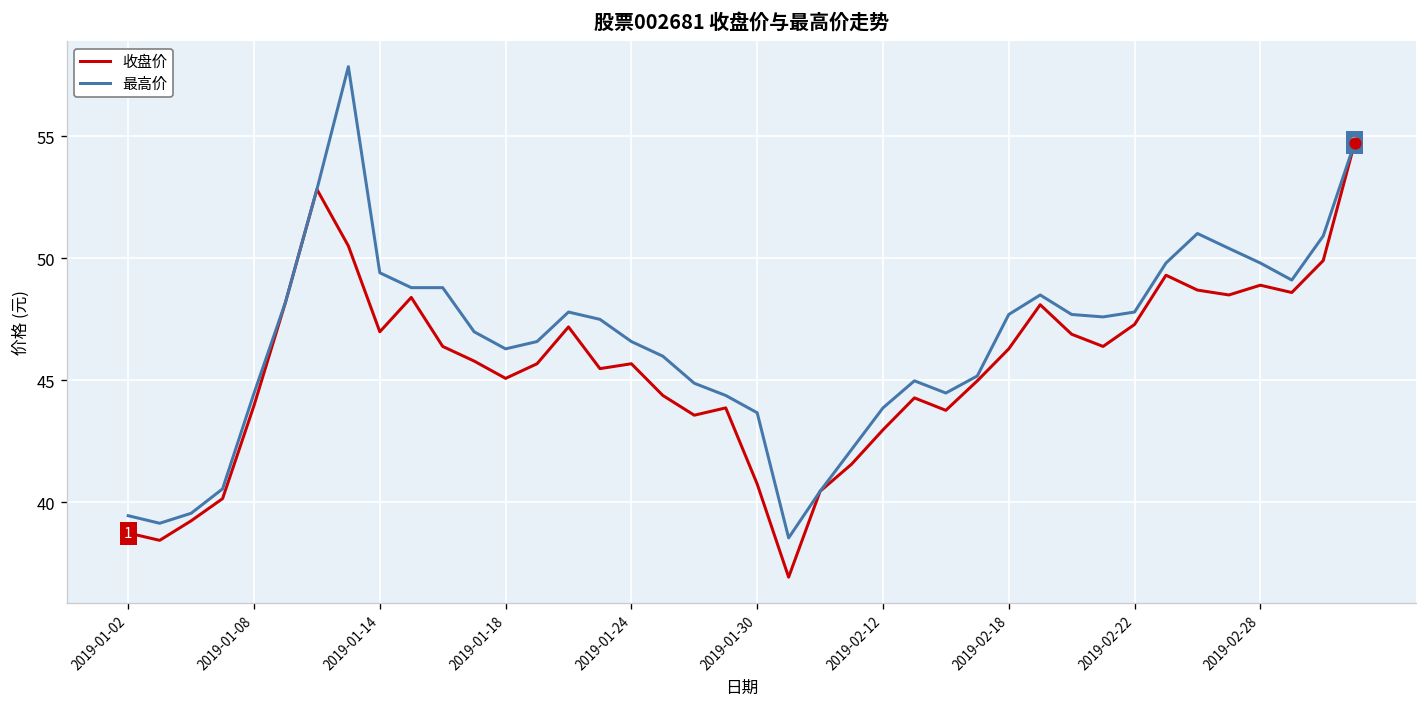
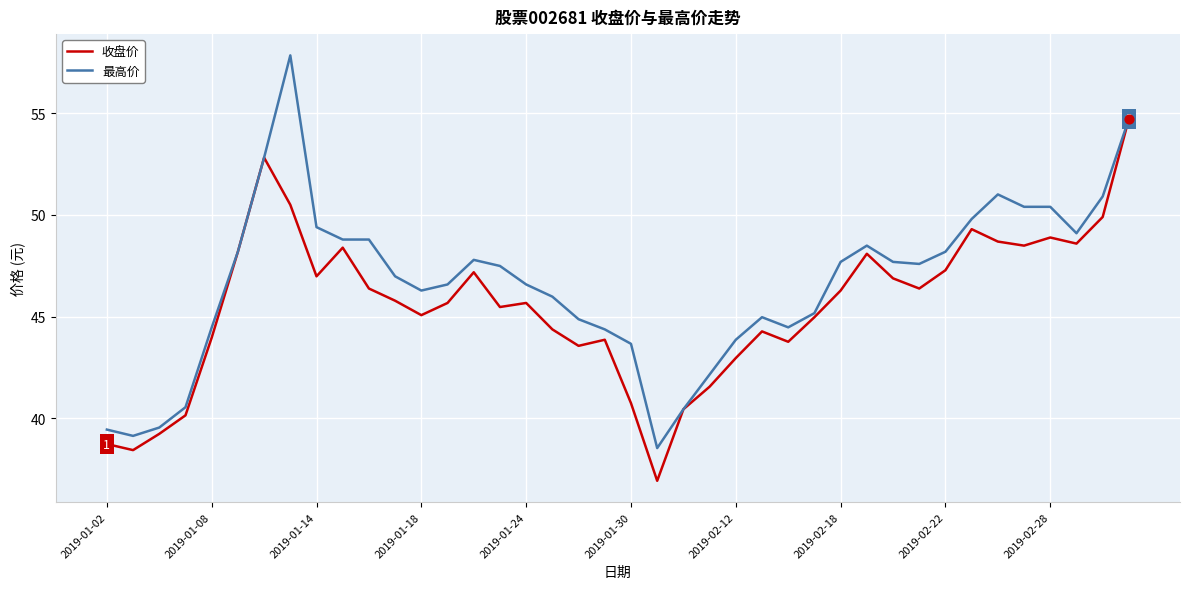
  {
    "最高价": {
      "2019-01-02": 39.4,
      "2019-01-08": 44.5,
      "2019-01-14": 49.4,
      "2019-01-18": 46.3,
      "2019-01-24": 46.6,
      "2019-01-30": 43.7,
      "2019-02-12": 43.9,
      "2019-02-18": 47.7,
-     "2019-02-22": 47.8,
-     "2019-02-28": 49.8
+     "2019-02-22": 48.2,
+     "2019-02-28": 50.4
    }
  }
